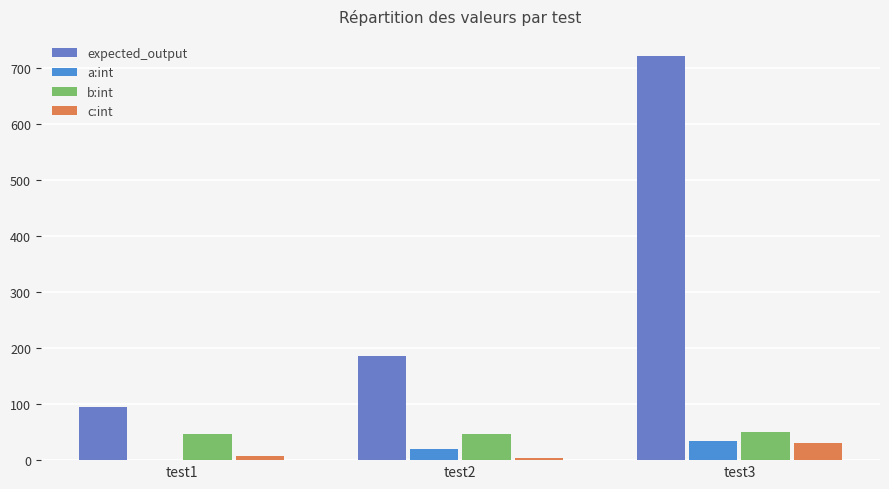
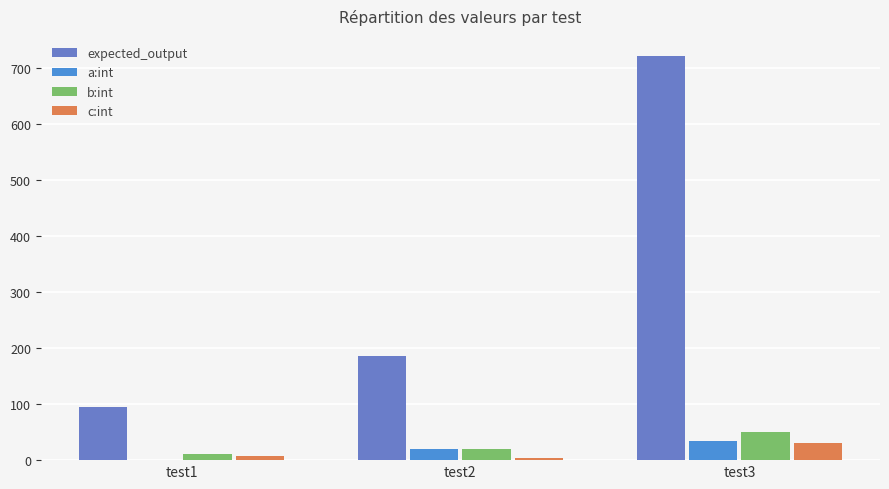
  {
    "b:int": {
-     "test1": 50,
-     "test2": 50,
+     "test1": 10,
+     "test2": 20,
      "test3": 50
    },
    "c:int": {
      "test1": 10,
      "test3": 30
    }
  }
